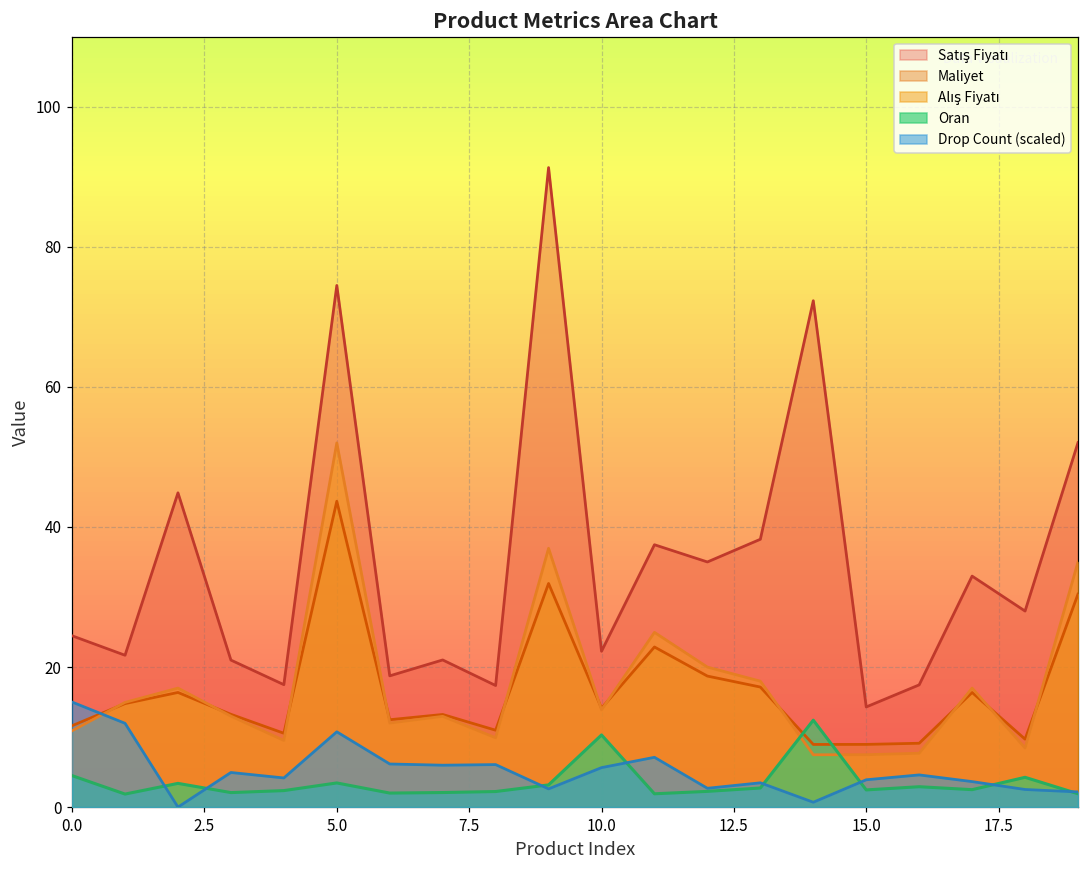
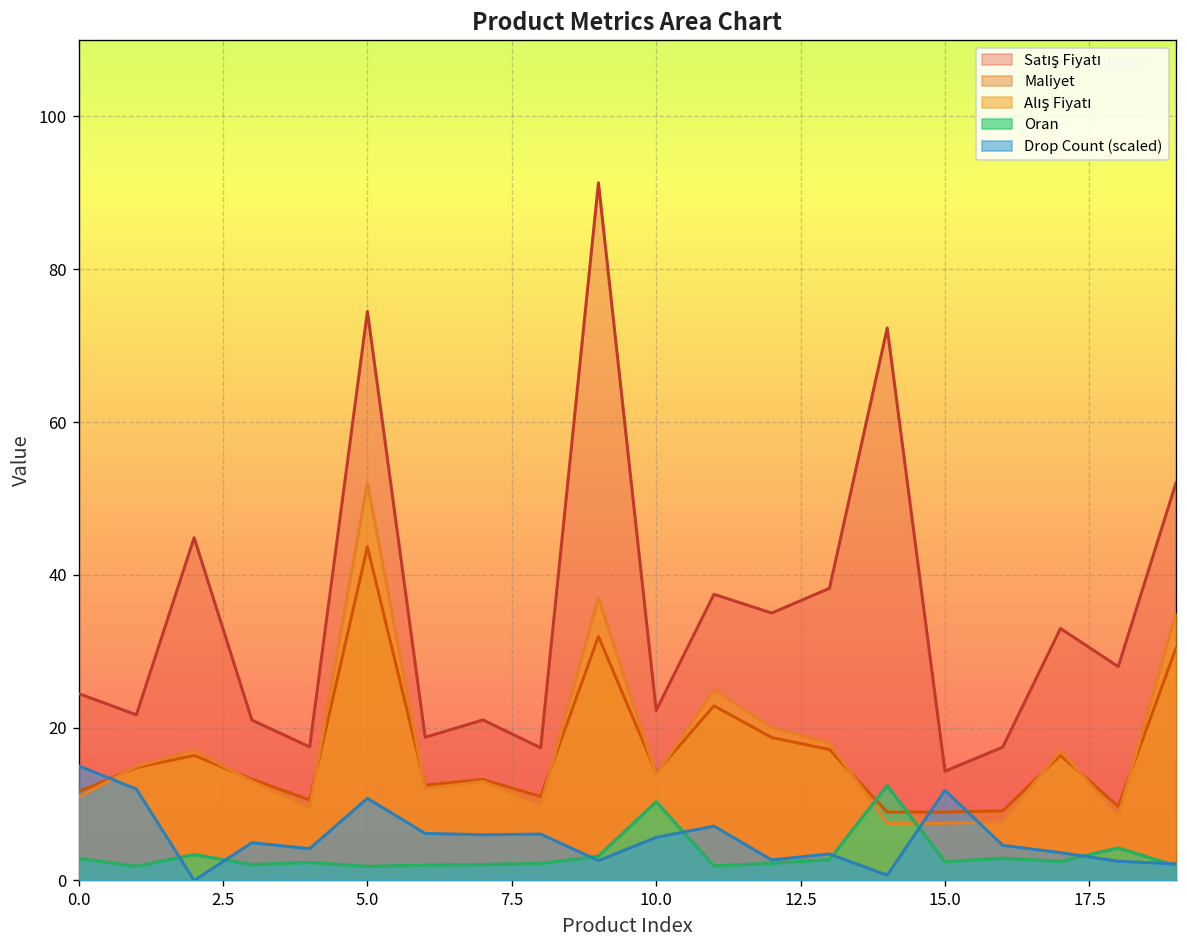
  {
    "Oran": {
-     "0.0": 4,
-     "5.0": 3,
+     "0.0": 3,
+     "5.0": 2,
      "10.0": 10,
      "15.0": 2
    },
    "Drop Count (scaled)": {
      "0.0": 15,
      "5.0": 11,
      "10.0": 6,
-     "15.0": 4
+     "15.0": 12
    }
  }
